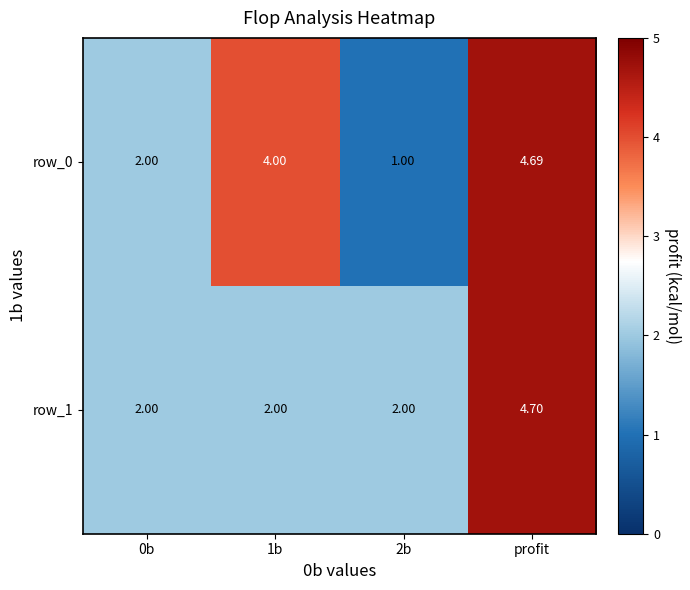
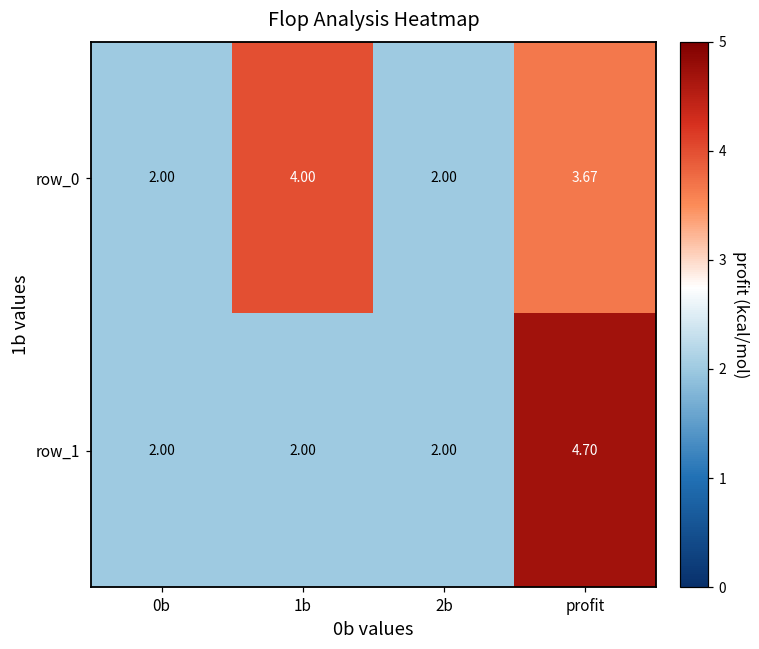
  {
    "row_0": {
      "0b": 2.00,
      "1b": 4.00,
-     "2b": 1.00,
-     "profit": 4.69
+     "2b": 2.00,
+     "profit": 3.67
    },
    "row_1": {
      "0b": 2.00,
      "1b": 2.00,
      "2b": 2.00,
      "profit": 4.70
    }
  }
